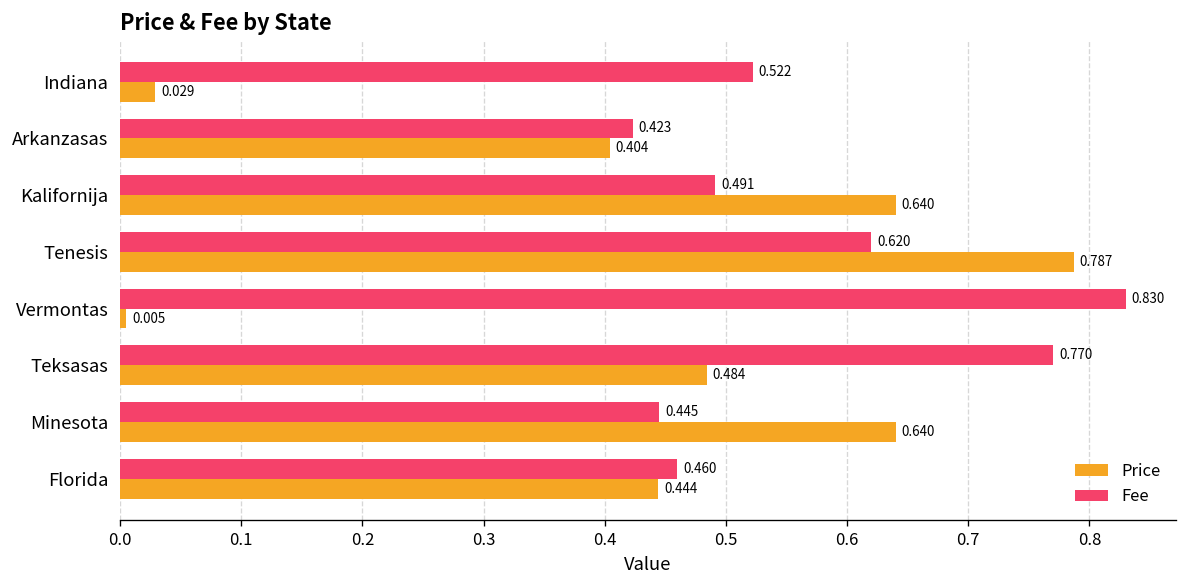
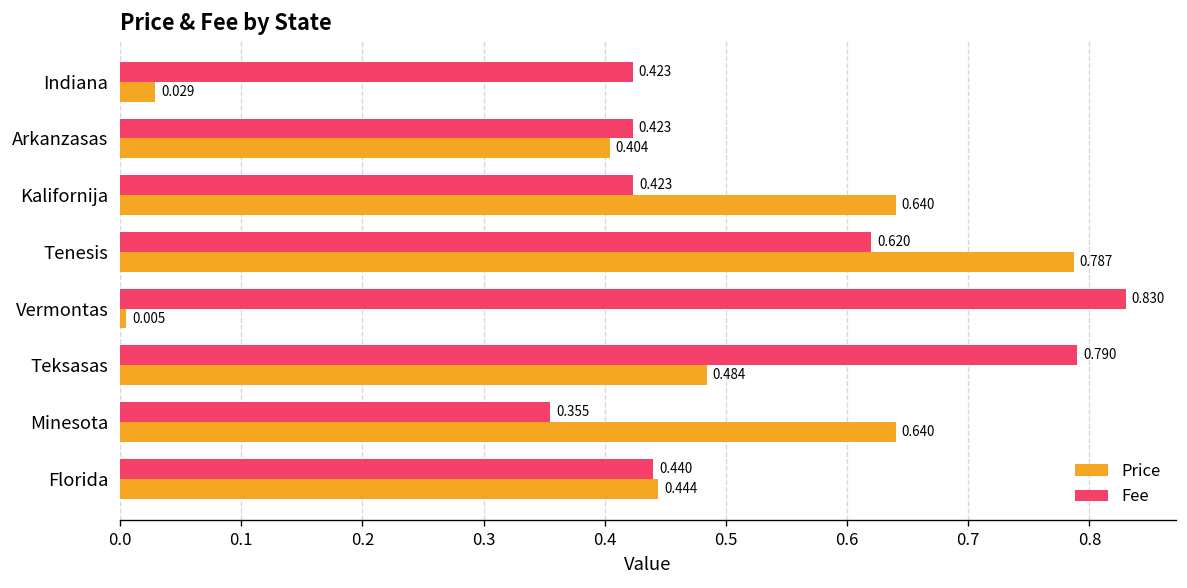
  {
    "Price": {
      "Indiana": 0.029,
      "Arkanzasas": 0.404,
      "Kalifornija": 0.640,
      "Tenesis": 0.787,
      "Vermontas": 0.005,
      "Teksasas": 0.484,
      "Minesota": 0.640,
      "Florida": 0.444
    },
    "Fee": {
-     "Indiana": 0.522,
+     "Indiana": 0.423,
      "Arkanzasas": 0.423,
-     "Kalifornija": 0.491,
+     "Kalifornija": 0.423,
      "Tenesis": 0.620,
      "Vermontas": 0.830,
-     "Teksasas": 0.770,
-     "Minesota": 0.445,
-     "Florida": 0.460
+     "Teksasas": 0.790,
+     "Minesota": 0.355,
+     "Florida": 0.440
    }
  }
